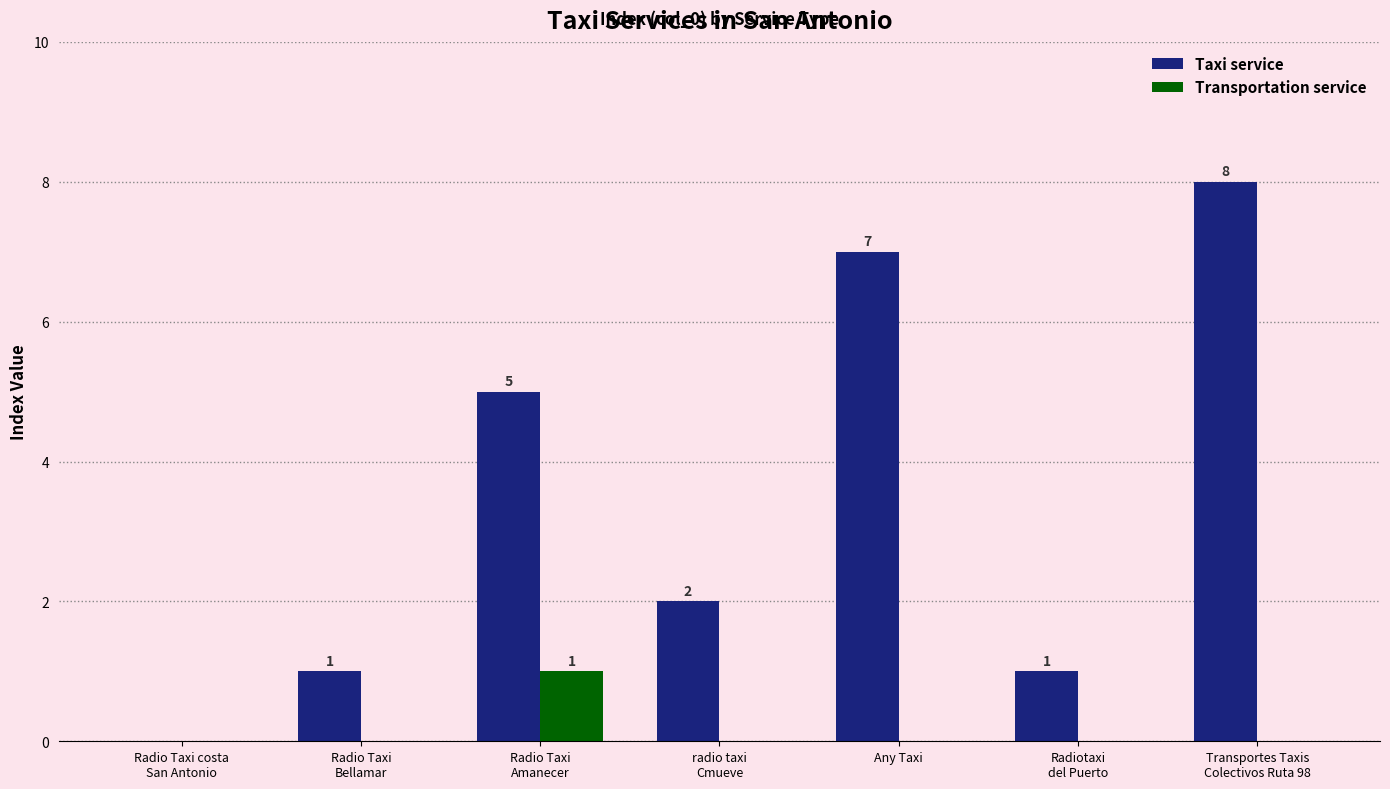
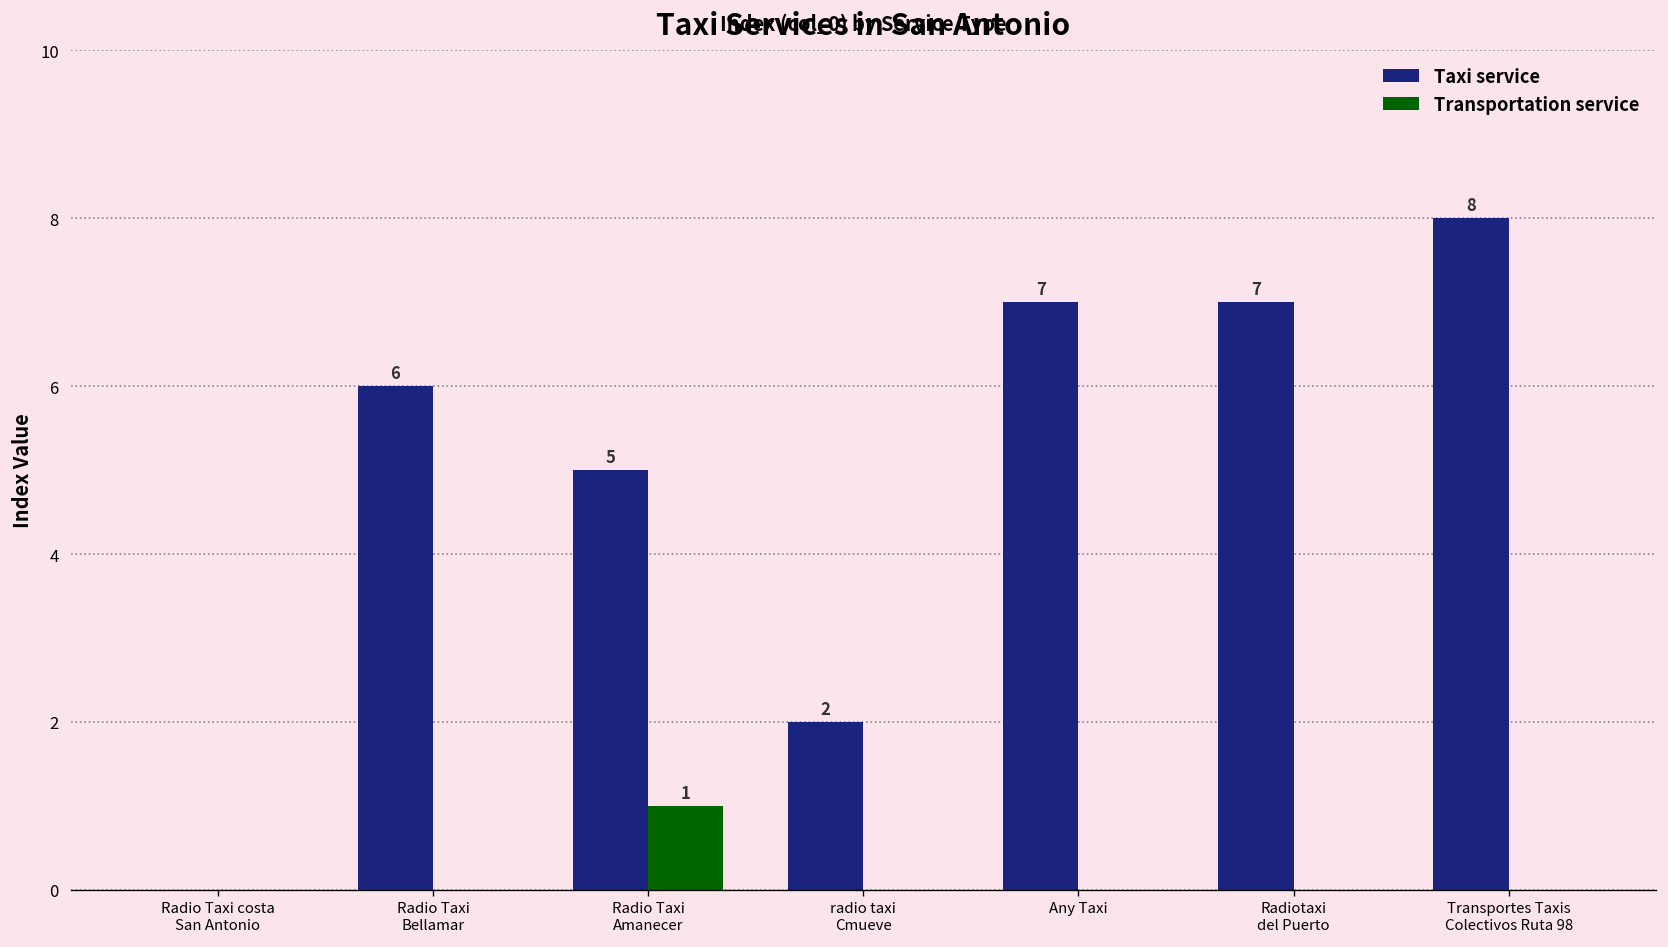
  {
    "Taxi service": {
-     "Radio Taxi Bellamar": 1,
+     "Radio Taxi Bellamar": 6,
      "Radio Taxi Amanecer": 5,
      "radio taxi Cmueve": 2,
      "Any Taxi": 7,
-     "Radiotaxi del Puerto": 1,
+     "Radiotaxi del Puerto": 7,
      "Transportes Taxis Colectivos Ruta 98": 8
    },
    "Transportation service": {
      "Radio Taxi Amanecer": 1
    }
  }
